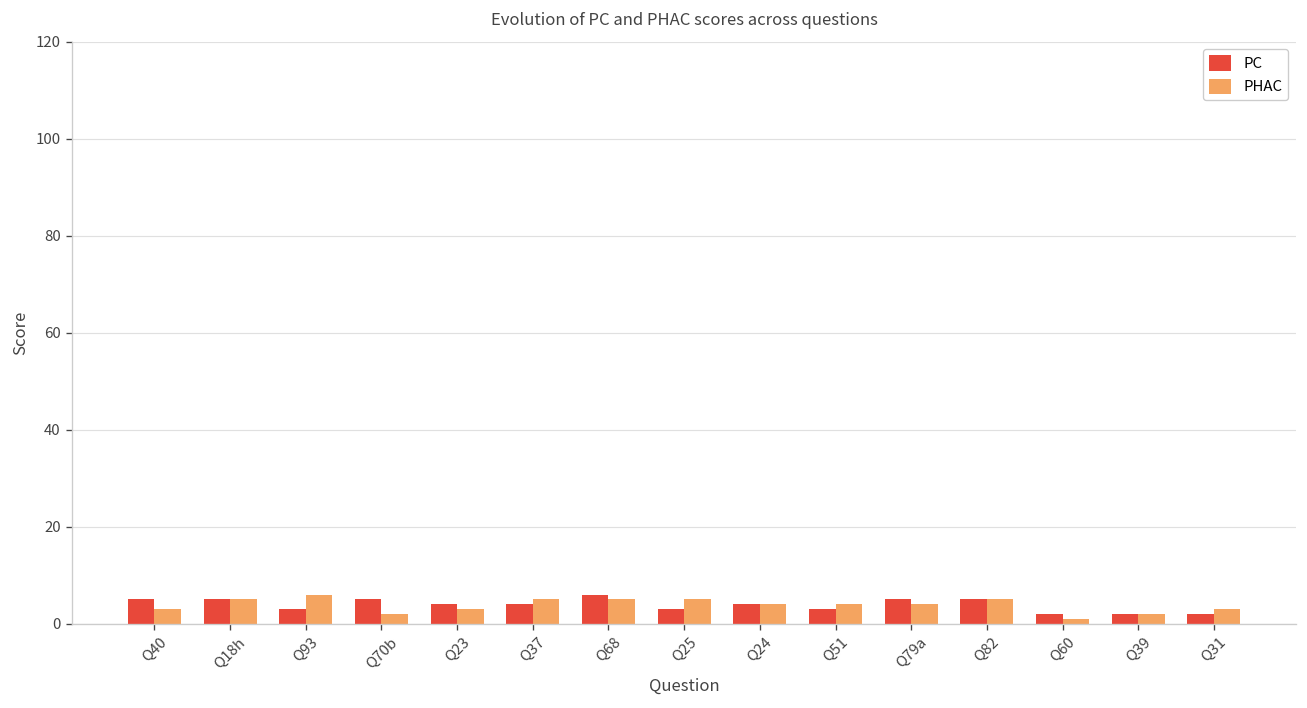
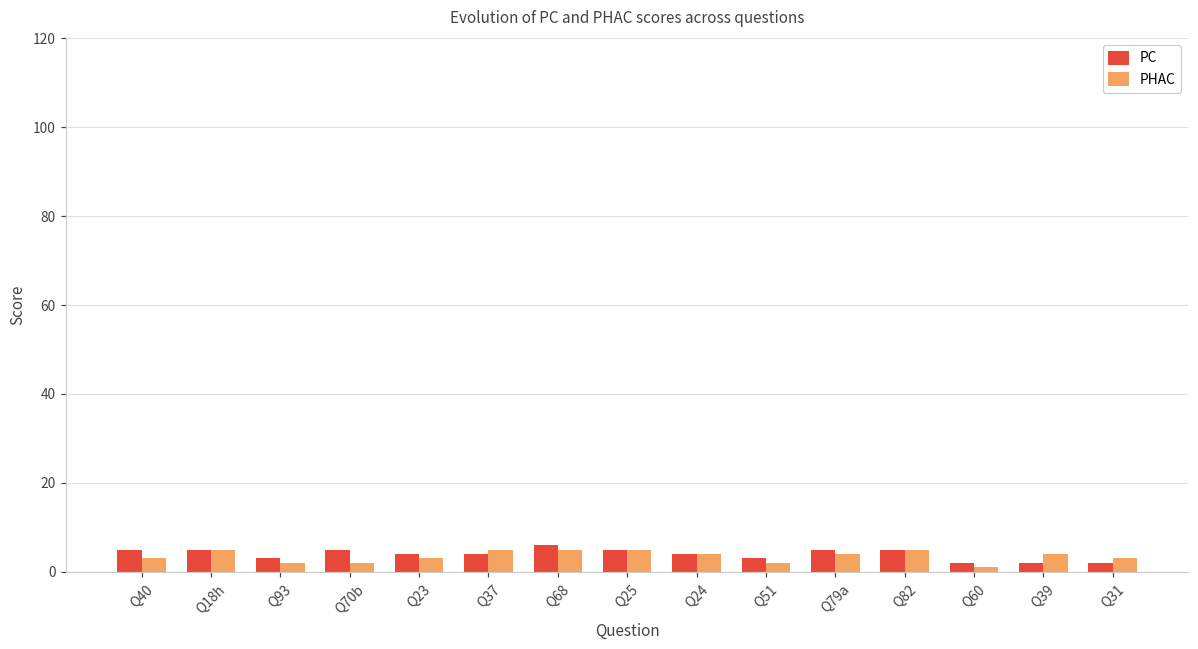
  {
    "PC": {
      "Q40": 5,
      "Q18h": 5,
      "Q93": 3,
      "Q70b": 5,
      "Q23": 4,
      "Q37": 4,
      "Q68": 6,
-     "Q25": 3,
+     "Q25": 5,
      "Q24": 4,
      "Q51": 3,
      "Q79a": 5,
      "Q82": 5,
      "Q60": 2,
      "Q39": 2,
      "Q31": 2
    },
    "PHAC": {
      "Q40": 3,
      "Q18h": 5,
-     "Q93": 6,
+     "Q93": 2,
      "Q70b": 2,
      "Q23": 3,
      "Q37": 5,
      "Q68": 5,
      "Q25": 5,
      "Q24": 4,
-     "Q51": 4,
+     "Q51": 2,
      "Q79a": 4,
      "Q82": 5,
      "Q60": 1,
-     "Q39": 2,
+     "Q39": 4,
      "Q31": 3
    }
  }
